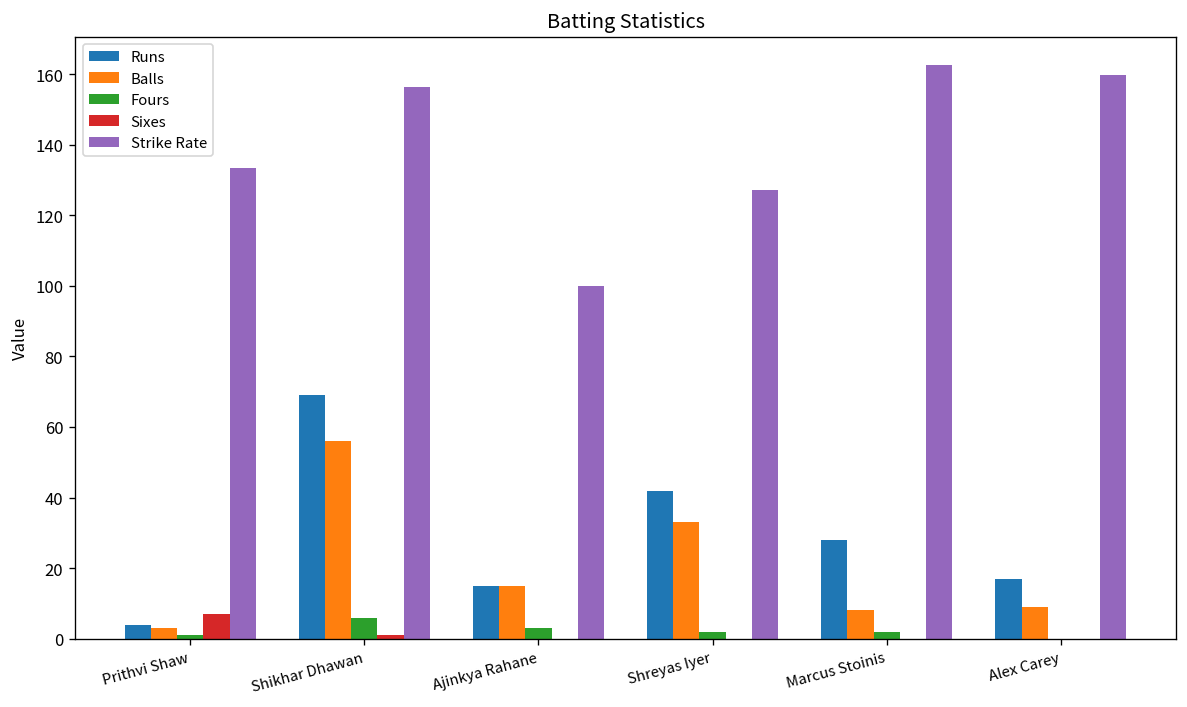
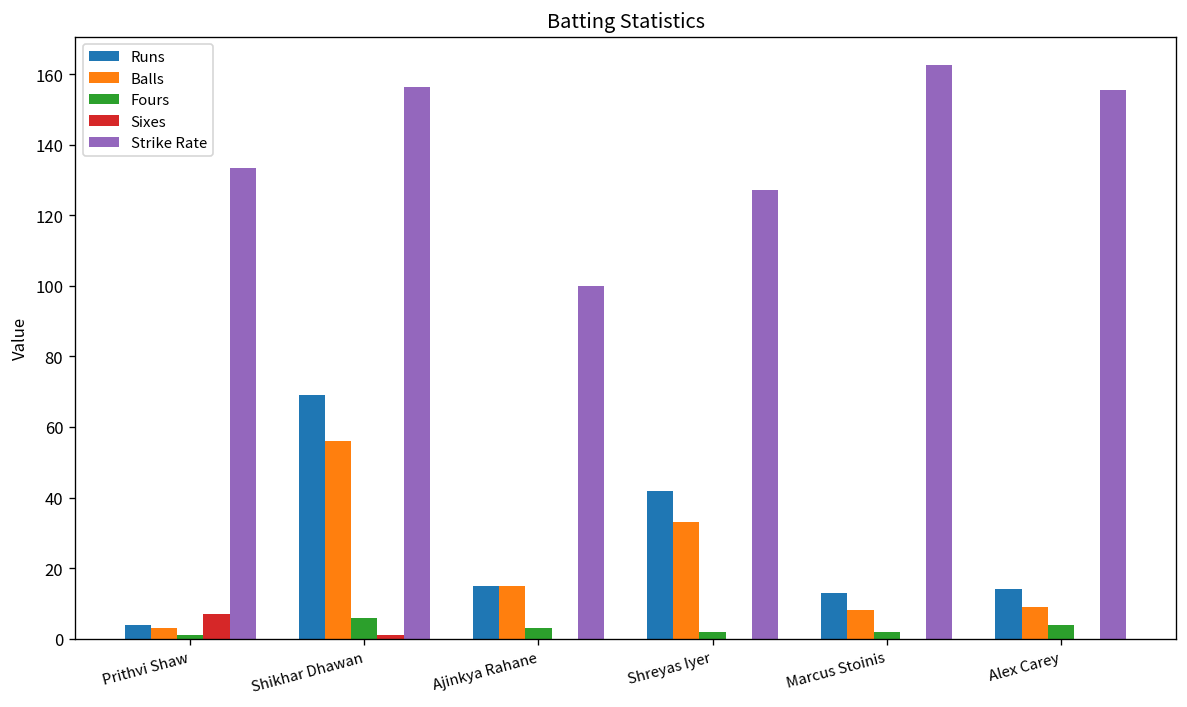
  {
    "Runs": {
      "Prithvi Shaw": 4,
      "Shikhar Dhawan": 69,
      "Ajinkya Rahane": 15,
      "Shreyas Iyer": 42,
-     "Marcus Stoinis": 28,
-     "Alex Carey": 17
+     "Marcus Stoinis": 13,
+     "Alex Carey": 14
    },
    "Balls": {
      "Prithvi Shaw": 3,
      "Shikhar Dhawan": 56,
      "Ajinkya Rahane": 15,
      "Shreyas Iyer": 33,
      "Marcus Stoinis": 8,
      "Alex Carey": 9
    },
    "Fours": {
      "Prithvi Shaw": 1,
      "Shikhar Dhawan": 6,
      "Ajinkya Rahane": 3,
      "Shreyas Iyer": 2,
      "Marcus Stoinis": 2,
-     "Alex Carey": 0
+     "Alex Carey": 4
    },
    "Sixes": {
      "Prithvi Shaw": 7,
      "Shikhar Dhawan": 1,
      "Ajinkya Rahane": 0,
      "Shreyas Iyer": 0,
      "Marcus Stoinis": 0,
      "Alex Carey": 0
    },
    "Strike Rate": {
      "Prithvi Shaw": 133,
      "Shikhar Dhawan": 156,
      "Ajinkya Rahane": 100,
      "Shreyas Iyer": 127,
      "Marcus Stoinis": 163,
-     "Alex Carey": 160
+     "Alex Carey": 156
    }
  }
